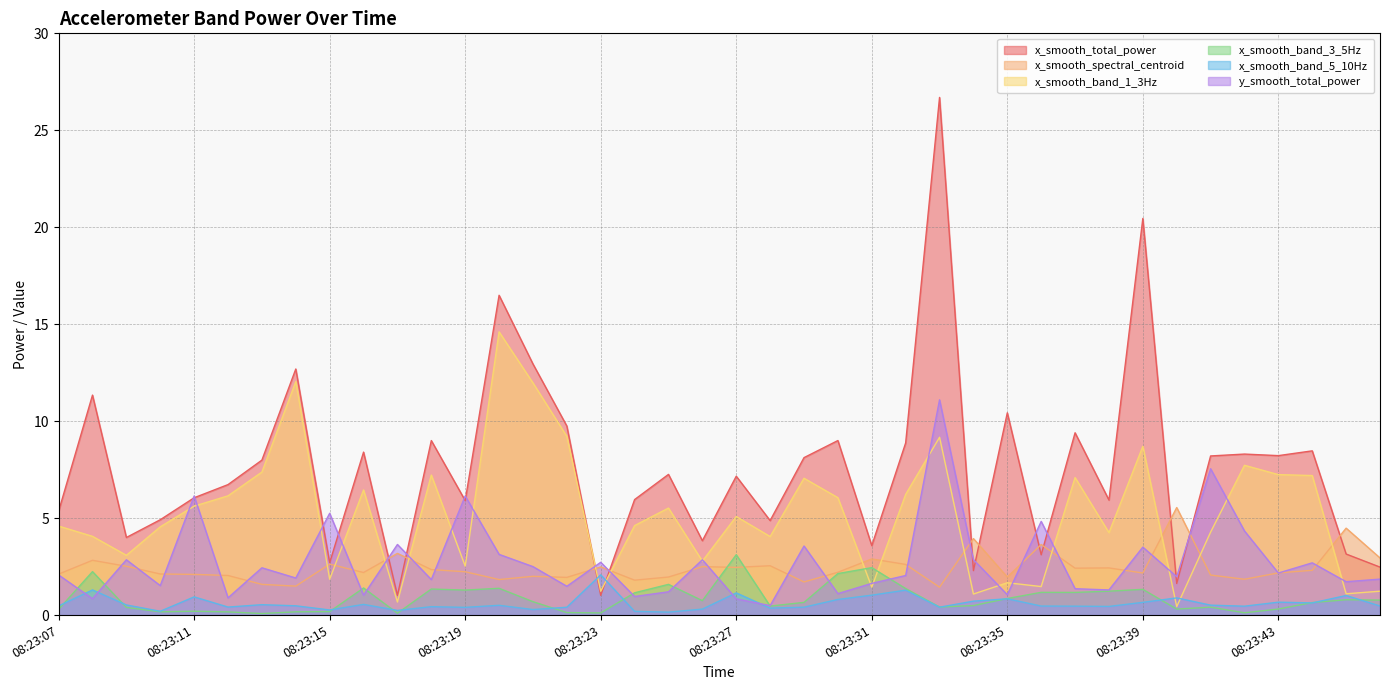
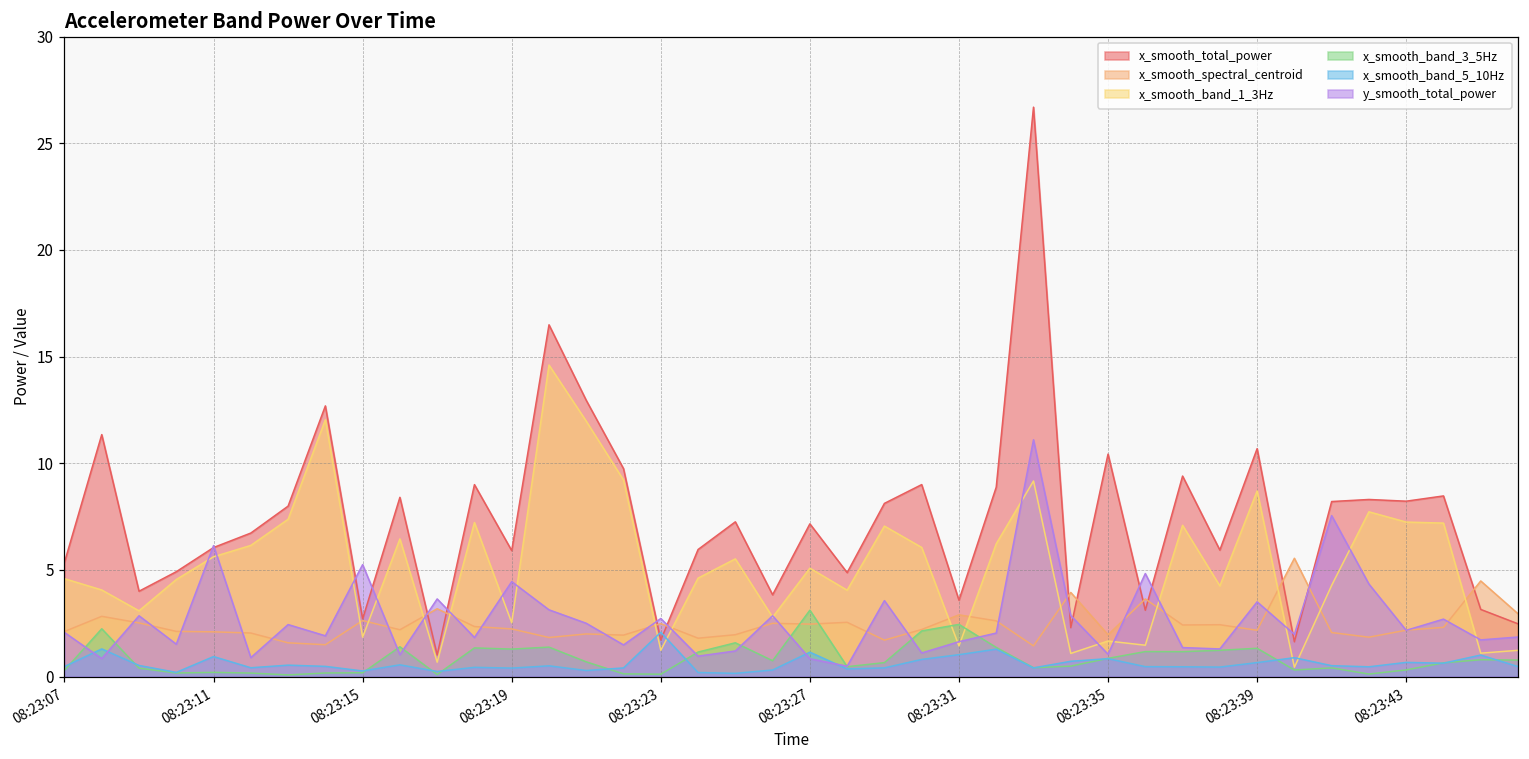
  {
    "x_smooth_total_power": {
      "08:23:07": 5.4,
      "08:23:19": 5.9,
-     "08:23:23": 1.0,
+     "08:23:23": 1.7,
      "08:23:27": 7.2,
      "08:23:31": 3.6,
      "08:23:35": 10.4,
-     "08:23:39": 20.5,
+     "08:23:39": 10.7,
      "08:23:43": 8.2
    },
    "x_smooth_band_3_5Hz": {
      "08:23:07": 0.3,
      "08:23:11": 0.2,
      "08:23:19": 1.3,
      "08:23:23": 0.1,
      "08:23:27": 3.1,
      "08:23:31": 2.4,
      "08:23:39": 1.3,
      "08:23:43": 0.3
    },
    "x_smooth_band_5_10Hz": {
      "08:23:07": 0.5,
      "08:23:11": 0.9,
      "08:23:19": 0.4,
      "08:23:23": 2.1,
      "08:23:27": 1.1,
      "08:23:31": 1.0,
      "08:23:39": 0.7,
      "08:23:43": 0.7
    },
    "y_smooth_total_power": {
      "08:23:15": 5.2,
-     "08:23:19": 6.1,
+     "08:23:19": 4.5,
      "08:23:23": 2.7,
      "08:23:27": 0.8,
      "08:23:31": 1.6,
      "08:23:35": 1.0,
      "08:23:39": 3.5
    }
  }
